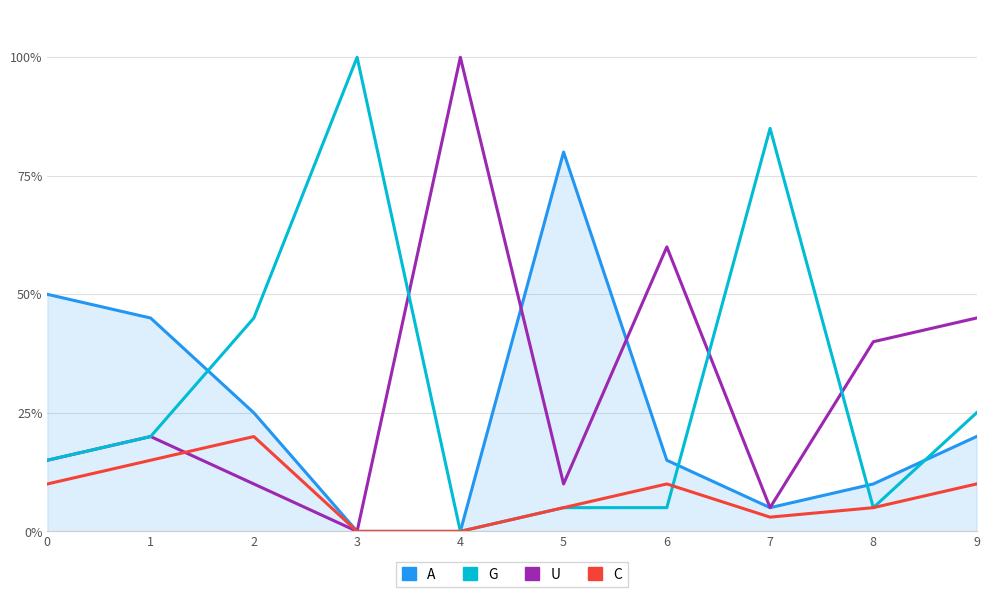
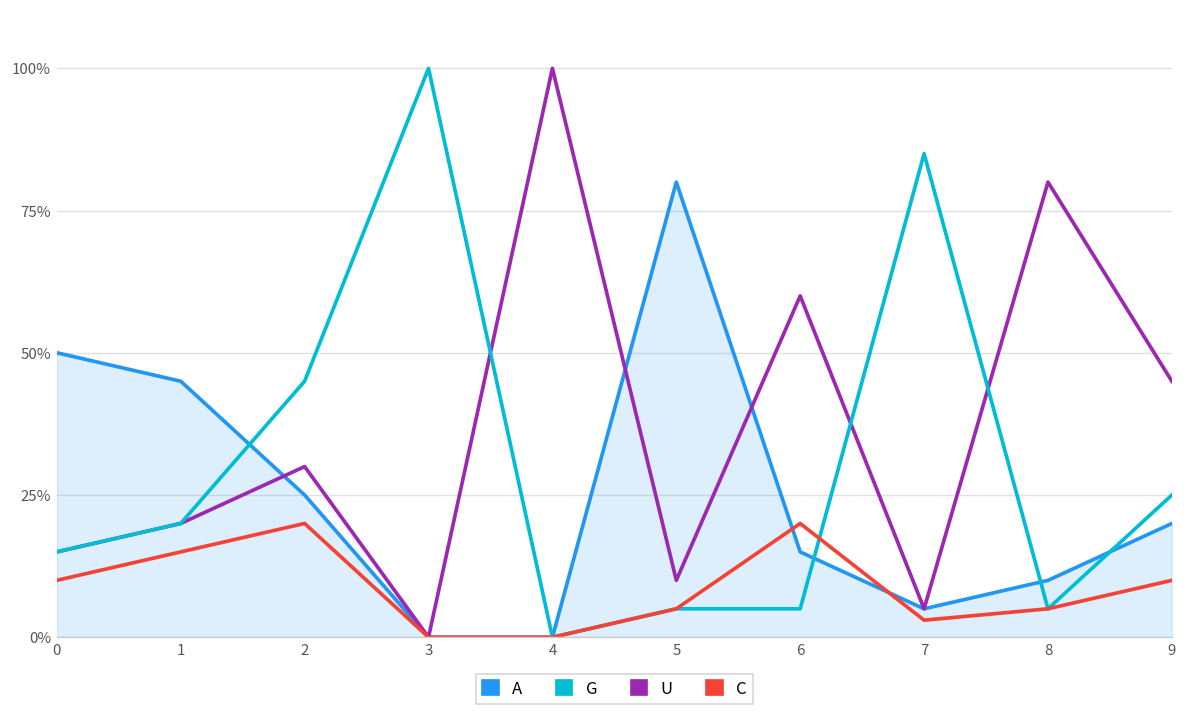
  {
    "U": {
-     "2": "10%",
+     "2": "30%",
      "4": "100%",
      "5": "10%",
      "6": "60%",
-     "8": "40%",
+     "8": "80%",
      "9": "45%"
    },
    "C": {
      "0": "10%",
      "1": "15%",
      "2": "20%",
-     "6": "10%",
+     "6": "20%",
      "7": "3%",
      "9": "10%"
    }
  }
